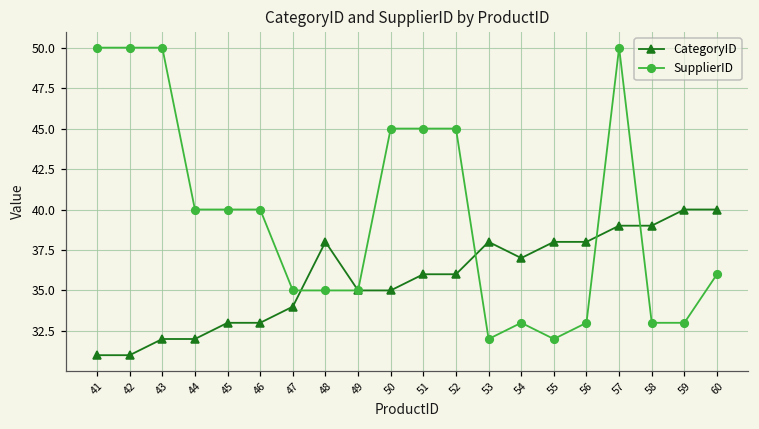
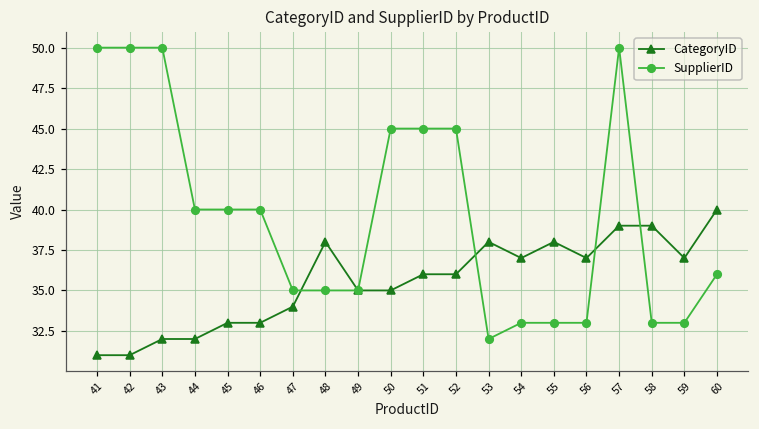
  {
    "CategoryID": {
      "41": 31,
      "42": 31,
      "43": 32,
      "44": 32,
      "45": 33,
      "46": 33,
      "47": 34,
      "48": 38,
      "50": 35,
      "51": 36,
      "52": 36,
      "53": 38,
      "54": 37,
      "55": 38,
-     "56": 38,
+     "56": 37,
      "57": 39,
      "58": 39,
-     "59": 40,
+     "59": 37,
      "60": 40
    },
    "SupplierID": {
      "41": 50,
      "42": 50,
      "43": 50,
      "44": 40,
      "45": 40,
      "46": 40,
      "47": 35,
      "48": 35,
      "50": 45,
      "51": 45,
      "52": 45,
      "53": 32,
      "54": 33,
-     "55": 32,
+     "55": 33,
      "56": 33,
      "57": 50,
      "58": 33,
      "59": 33,
      "60": 36
    }
  }
